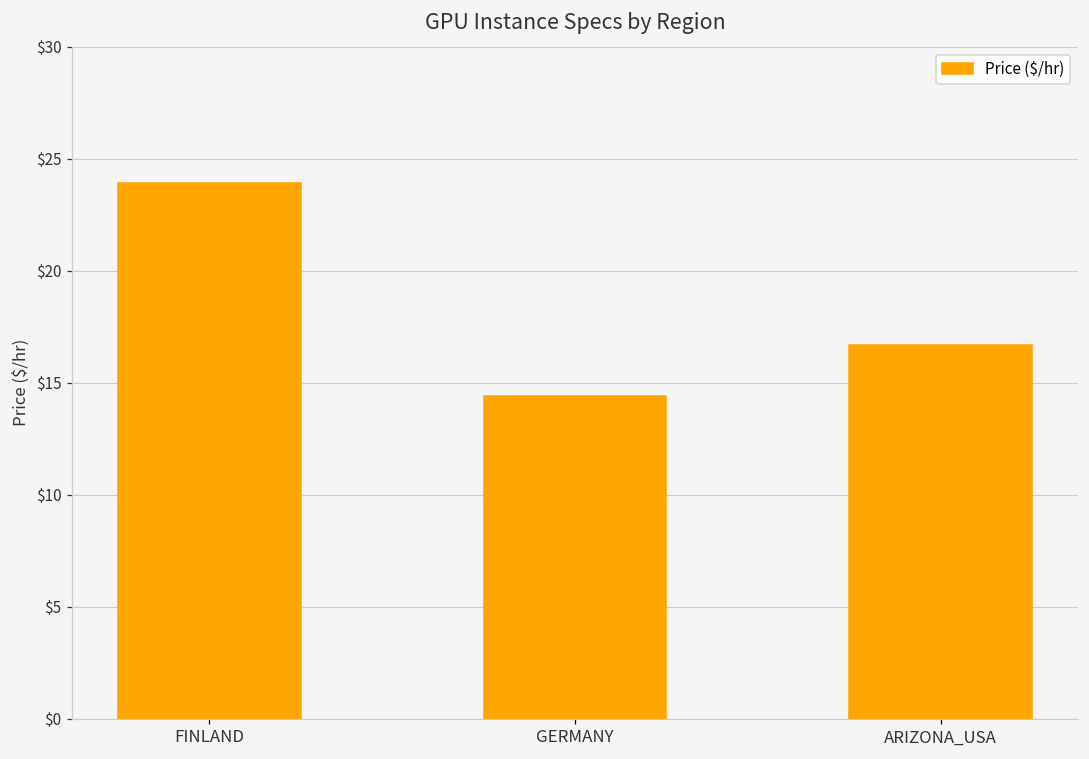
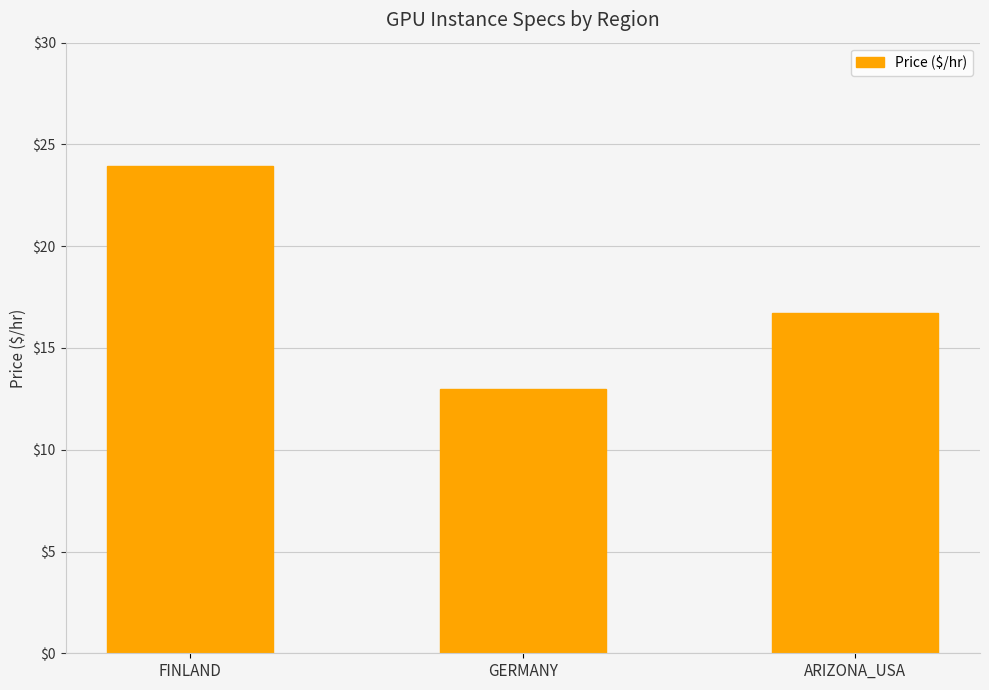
  {
    "FINLAND": "$23.9",
-   "GERMANY": "$14.4",
+   "GERMANY": "$13.0",
    "ARIZONA_USA": "$16.7"
  }
